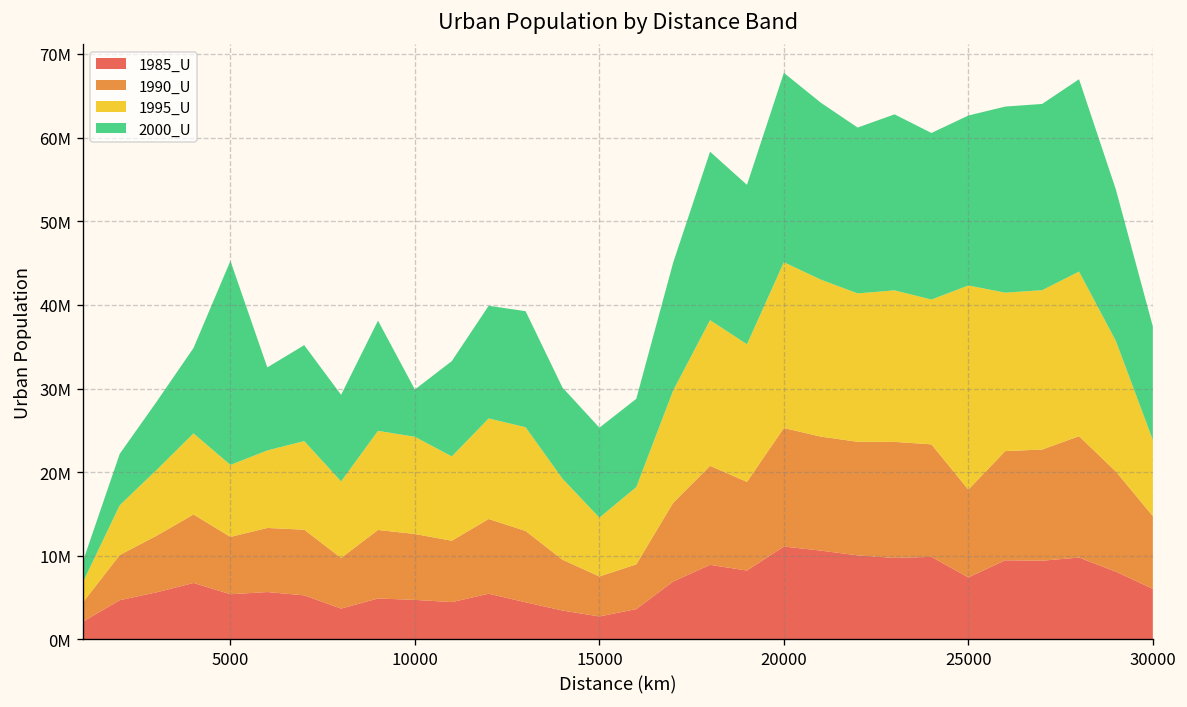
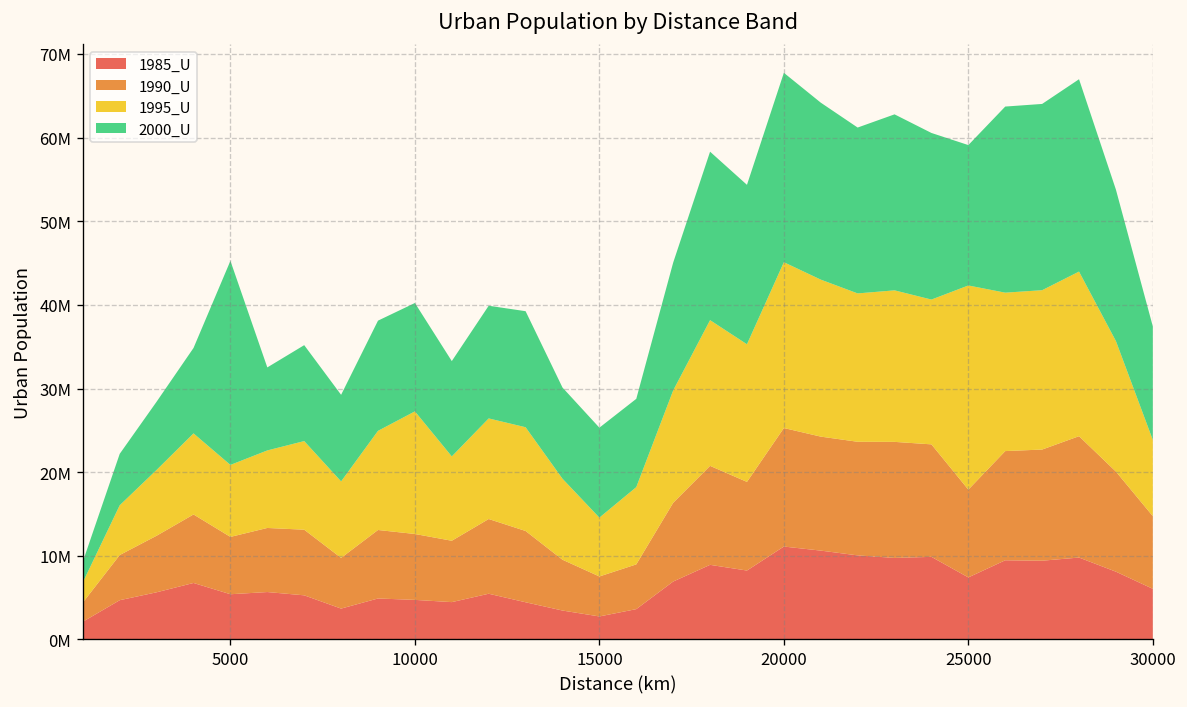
  {
    "1995_U": {
      "5000": 9000000,
-     "10000": 12000000,
+     "10000": 15000000,
      "15000": 7000000,
      "20000": 20000000,
      "25000": 24000000,
      "30000": 9000000
    },
    "2000_U": {
      "5000": 24000000,
-     "10000": 6000000,
+     "10000": 13000000,
      "15000": 11000000,
      "20000": 23000000,
-     "25000": 20000000,
+     "25000": 17000000,
      "30000": 14000000
    }
  }
